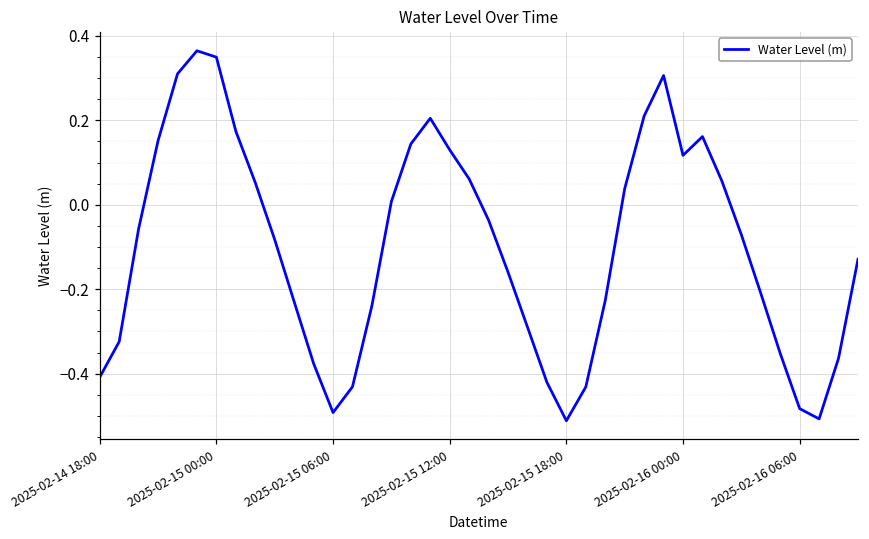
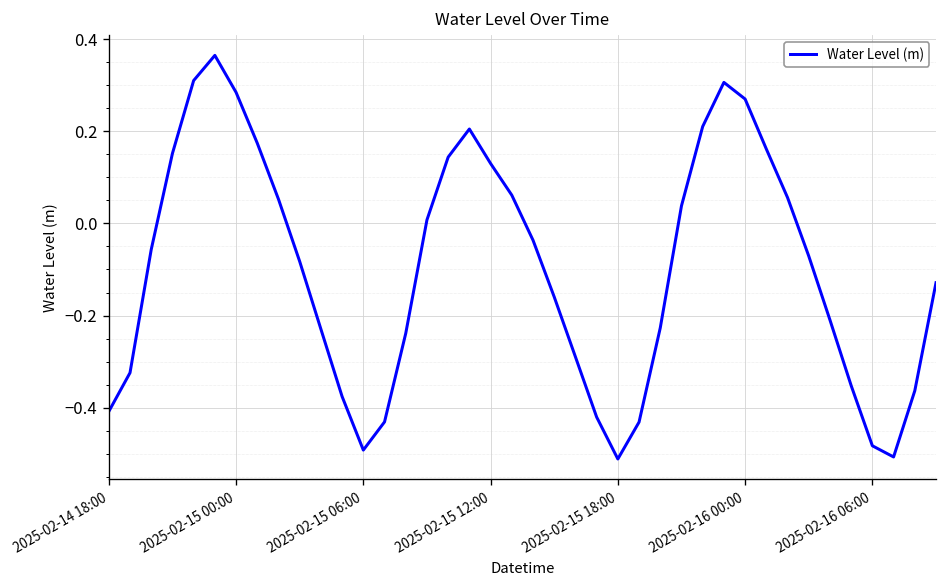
  {
    "2025-02-14 18:00": -0.41,
-   "2025-02-15 00:00": 0.35,
+   "2025-02-15 00:00": 0.28,
    "2025-02-15 06:00": -0.49,
    "2025-02-15 12:00": 0.13,
    "2025-02-15 18:00": -0.51,
-   "2025-02-16 00:00": 0.12,
+   "2025-02-16 00:00": 0.27,
    "2025-02-16 06:00": -0.48
  }
